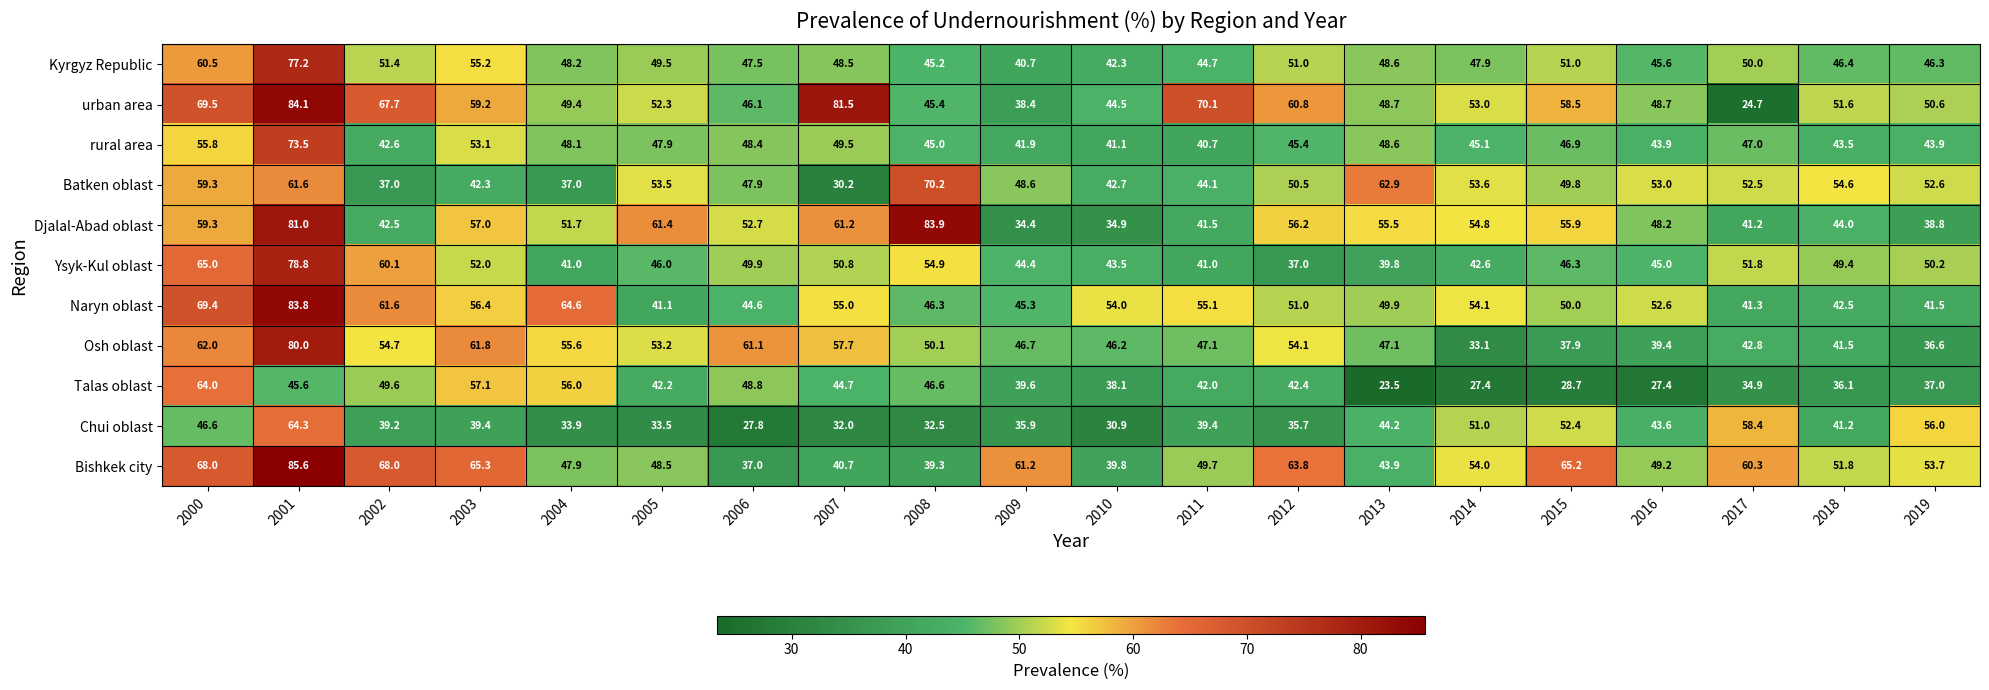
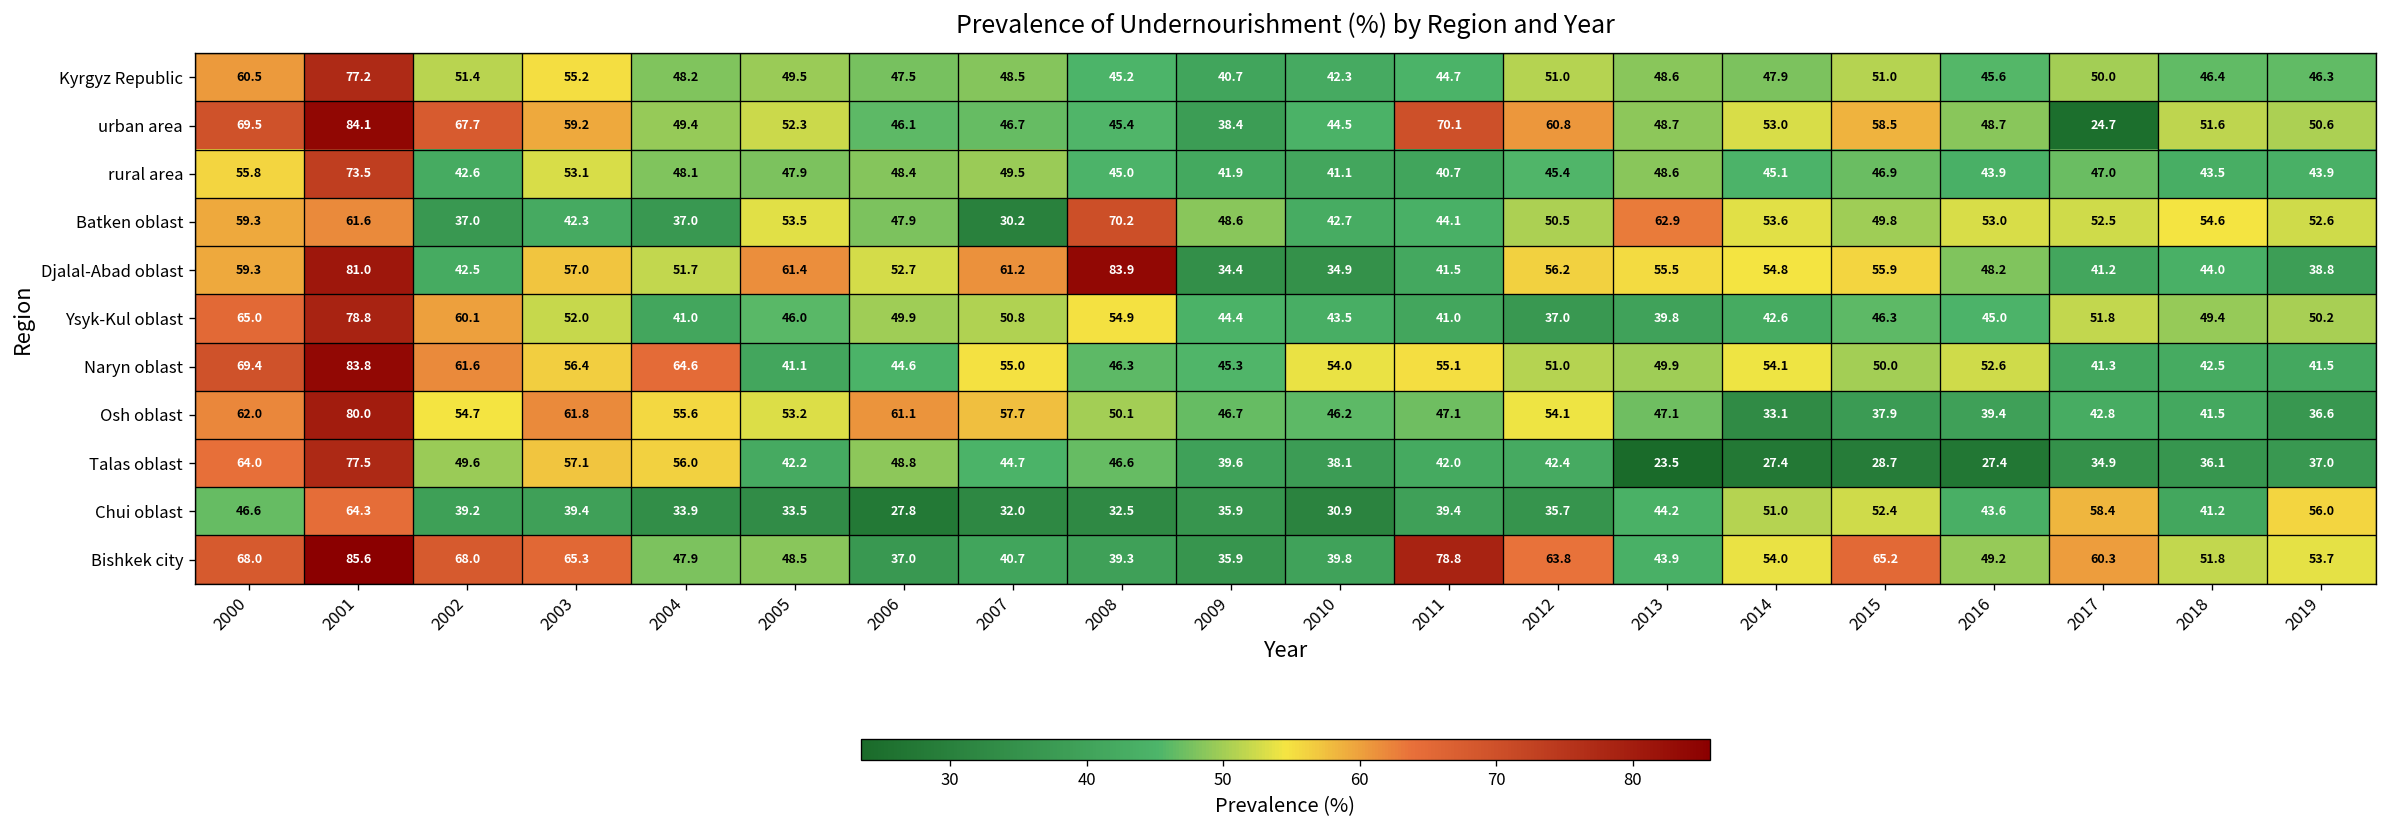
  {
    "urban area": {
      "2000": 69.5,
      "2001": 84.1,
      "2002": 67.7,
      "2003": 59.2,
      "2004": 49.4,
      "2005": 52.3,
      "2006": 46.1,
-     "2007": 81.5,
+     "2007": 46.7,
      "2008": 45.4,
      "2009": 38.4,
      "2010": 44.5,
      "2011": 70.1,
      "2012": 60.8,
      "2013": 48.7,
      "2014": 53.0,
      "2015": 58.5,
      "2016": 48.7,
      "2017": 24.7,
      "2018": 51.6,
      "2019": 50.6
    },
    "Talas oblast": {
      "2000": 64.0,
-     "2001": 45.6,
+     "2001": 77.5,
      "2002": 49.6,
      "2003": 57.1,
      "2004": 56.0,
      "2005": 42.2,
      "2006": 48.8,
      "2007": 44.7,
      "2008": 46.6,
      "2009": 39.6,
      "2010": 38.1,
      "2011": 42.0,
      "2012": 42.4,
      "2013": 23.5,
      "2014": 27.4,
      "2015": 28.7,
      "2016": 27.4,
      "2017": 34.9,
      "2018": 36.1,
      "2019": 37.0
    },
    "Bishkek city": {
      "2000": 68.0,
      "2001": 85.6,
      "2002": 68.0,
      "2003": 65.3,
      "2004": 47.9,
      "2005": 48.5,
      "2006": 37.0,
      "2007": 40.7,
      "2008": 39.3,
-     "2009": 61.2,
+     "2009": 35.9,
      "2010": 39.8,
-     "2011": 49.7,
+     "2011": 78.8,
      "2012": 63.8,
      "2013": 43.9,
      "2014": 54.0,
      "2015": 65.2,
      "2016": 49.2,
      "2017": 60.3,
      "2018": 51.8,
      "2019": 53.7
    }
  }
